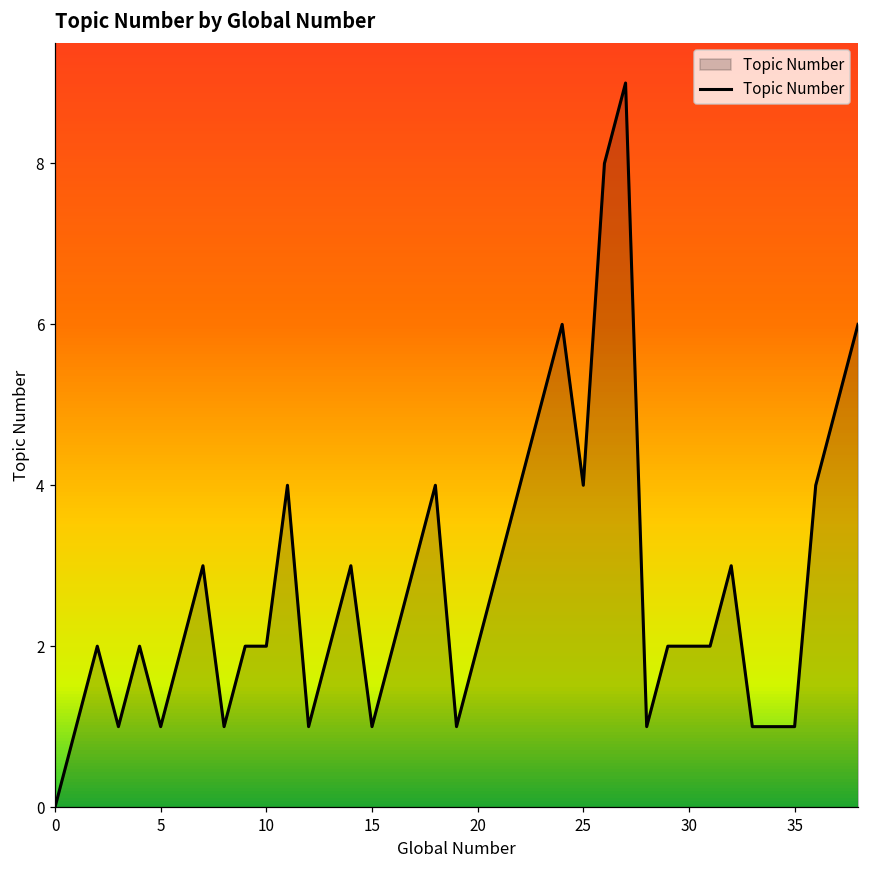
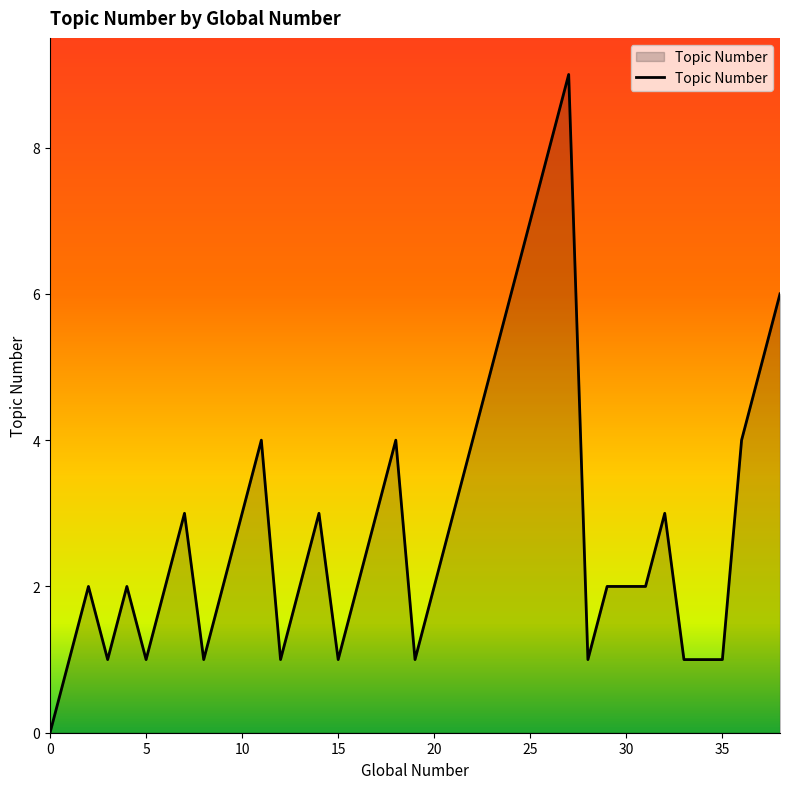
  {
    "0": 0,
    "5": 1,
-   "10": 2,
+   "10": 3,
    "15": 1,
    "20": 2,
-   "25": 4,
+   "25": 7,
    "30": 2,
    "35": 1
  }
